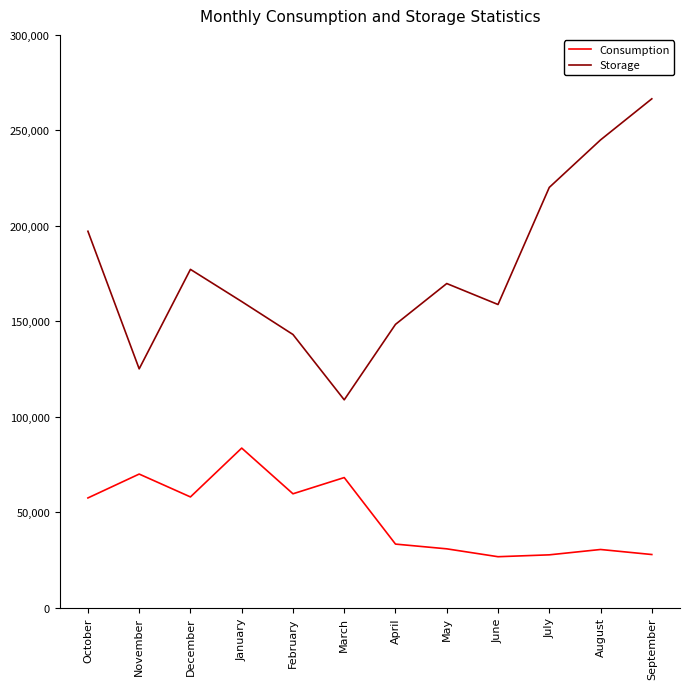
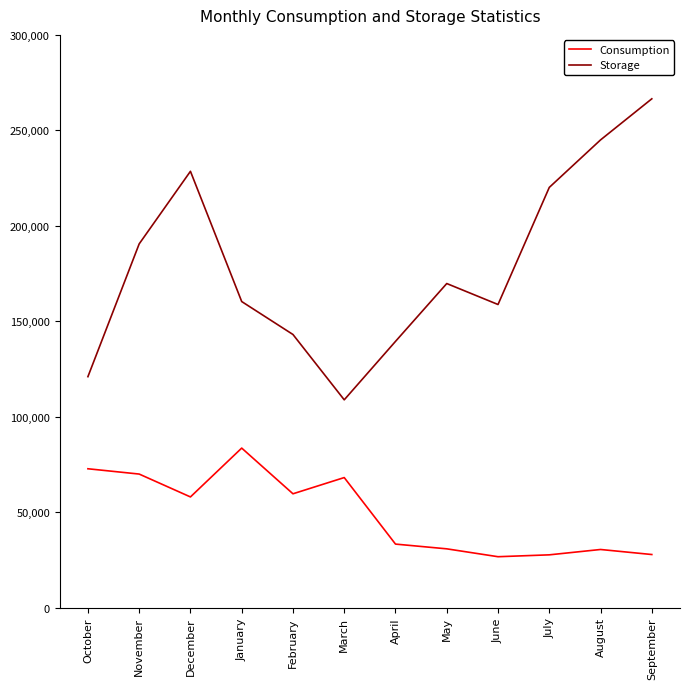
  {
    "Consumption": {
-     "October": "57,000",
+     "October": "73,000",
      "November": "70,000",
      "December": "58,000",
      "January": "84,000",
      "February": "60,000",
      "March": "68,000",
      "April": "33,000",
      "May": "31,000",
      "June": "27,000",
      "July": "28,000",
      "August": "30,000",
      "September": "28,000"
    },
    "Storage": {
-     "October": "197,000",
-     "November": "125,000",
-     "December": "177,000",
+     "October": "121,000",
+     "November": "191,000",
+     "December": "229,000",
      "January": "160,000",
      "February": "143,000",
      "March": "109,000",
-     "April": "148,000",
+     "April": "139,000",
      "May": "170,000",
      "June": "159,000",
      "July": "220,000",
      "August": "245,000",
      "September": "267,000"
    }
  }
